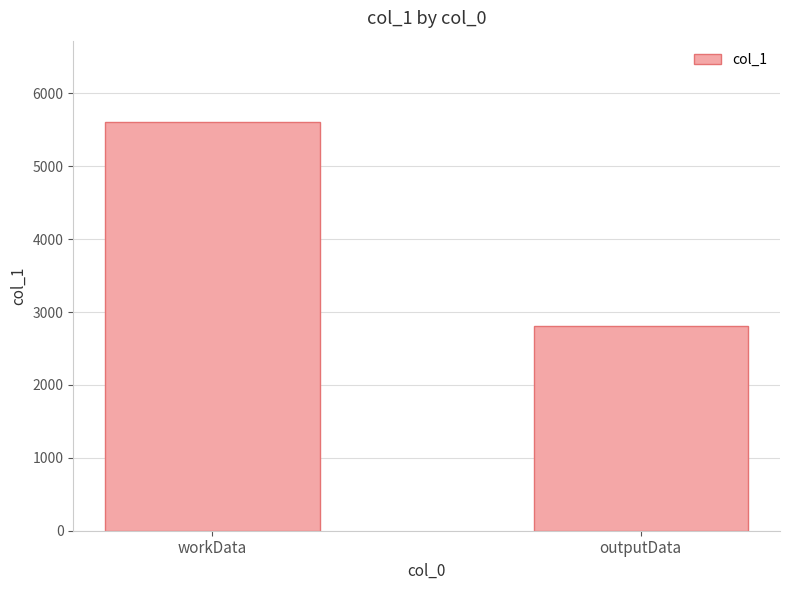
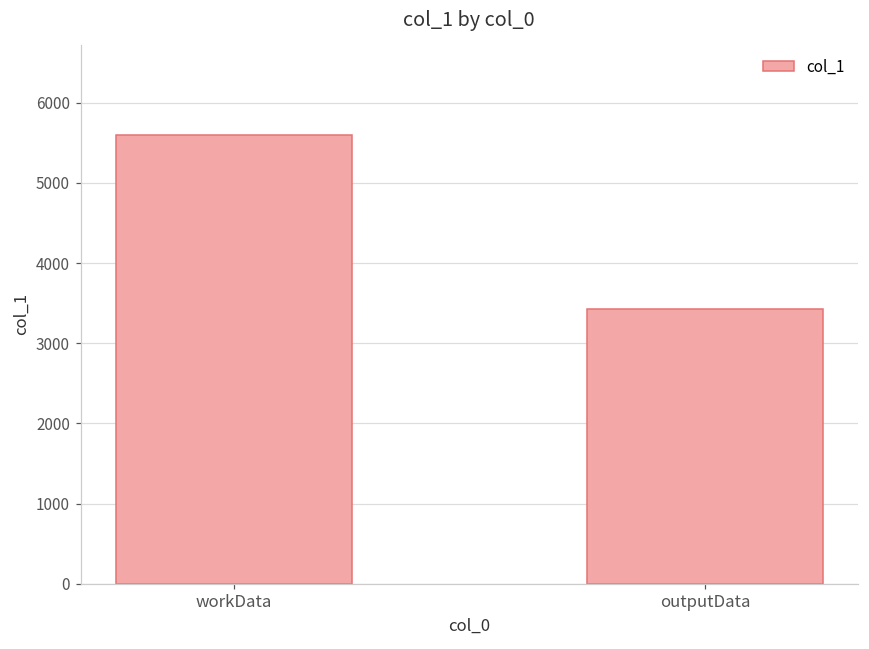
  {
    "workData": 5600,
-   "outputData": 2800
+   "outputData": 3400
  }
